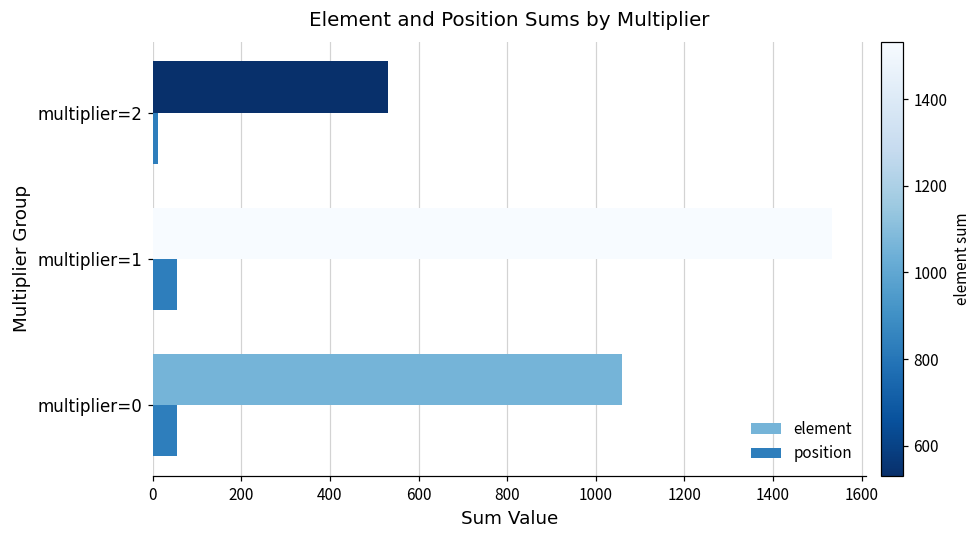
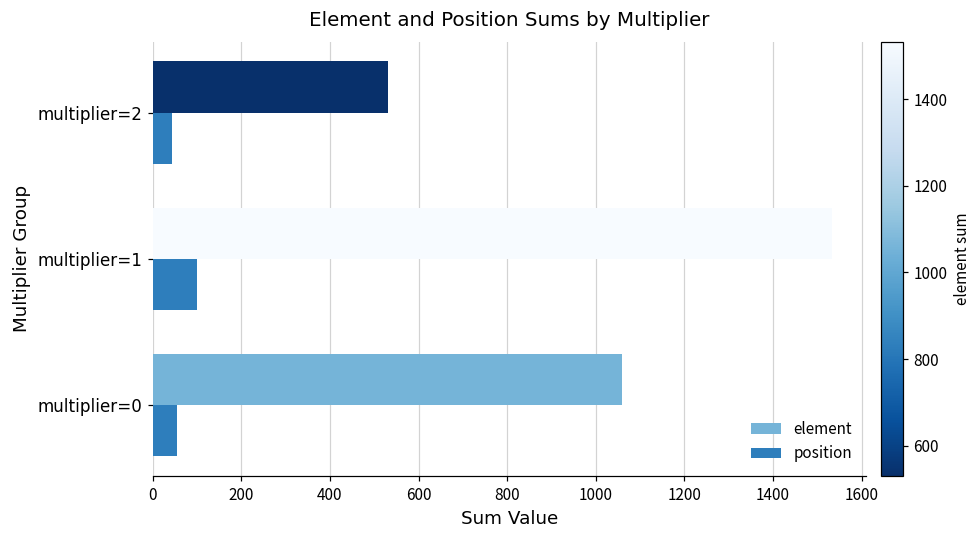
  {
    "element": {
      "multiplier=2": 530,
      "multiplier=1": 1530,
      "multiplier=0": 1060
    },
    "position": {
-     "multiplier=2": 10,
-     "multiplier=1": 60,
+     "multiplier=2": 40,
+     "multiplier=1": 100,
      "multiplier=0": 50
    }
  }
